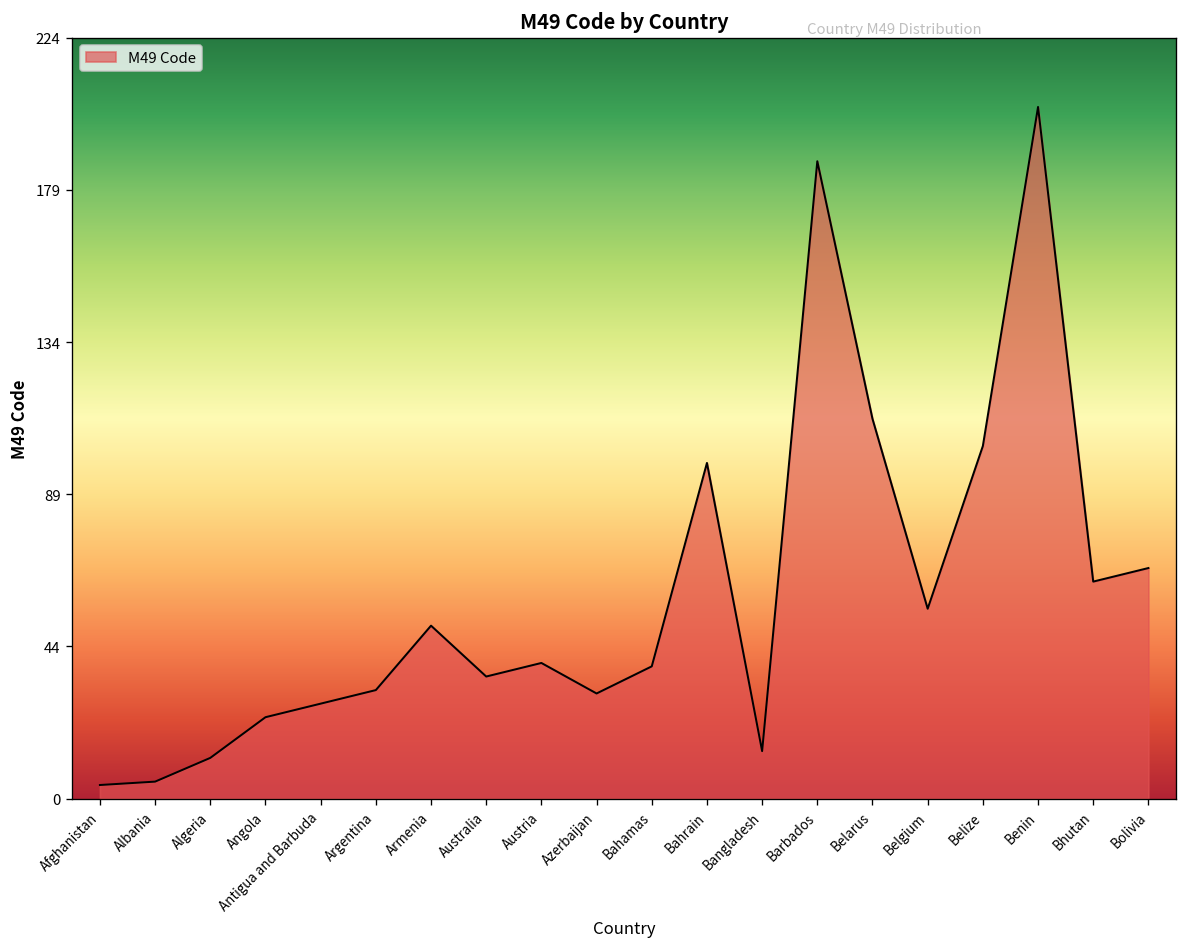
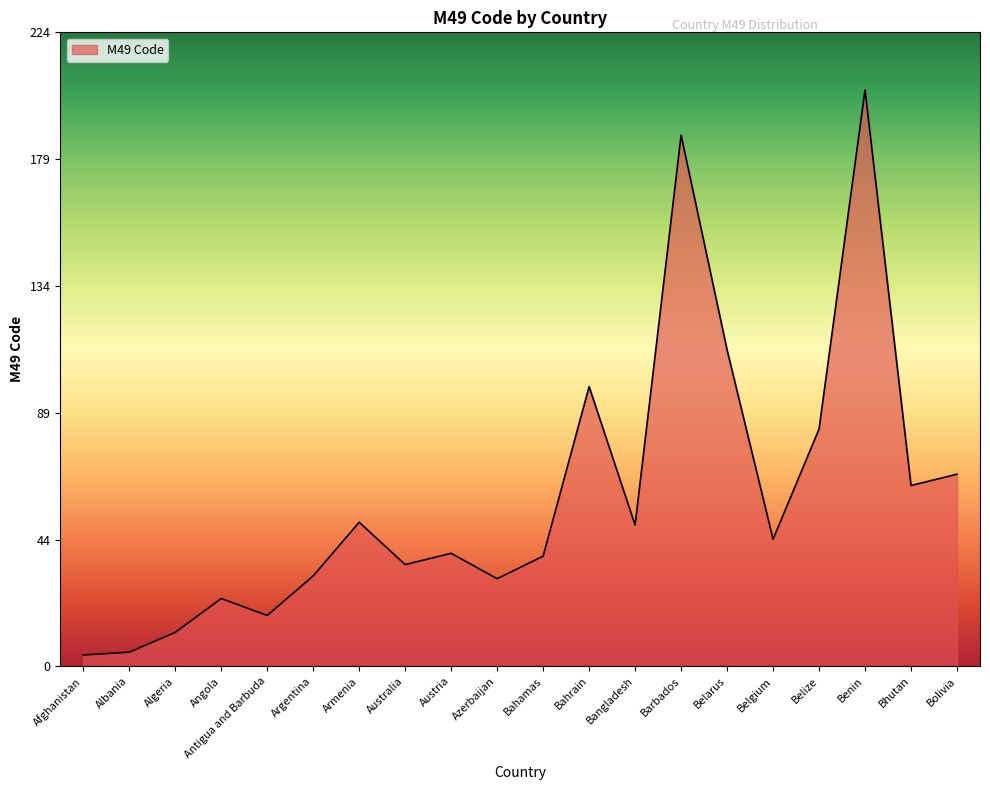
  {
    "Afghanistan": 4,
    "Albania": 5,
    "Algeria": 12,
    "Angola": 24,
-   "Antigua and Barbuda": 28,
+   "Antigua and Barbuda": 18,
    "Argentina": 32,
    "Armenia": 51,
    "Australia": 36,
    "Austria": 40,
    "Azerbaijan": 31,
    "Bahamas": 39,
    "Bahrain": 99,
-   "Bangladesh": 14,
+   "Bangladesh": 50,
    "Barbados": 188,
    "Belarus": 112,
-   "Belgium": 56,
-   "Belize": 104,
+   "Belgium": 45,
+   "Belize": 84,
    "Benin": 204,
    "Bhutan": 64,
    "Bolivia": 68
  }
